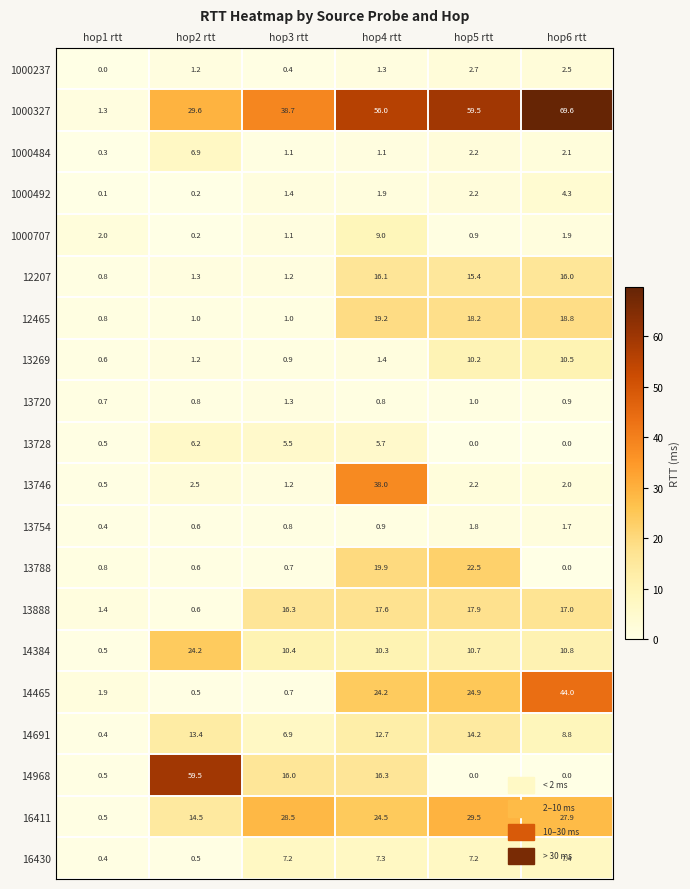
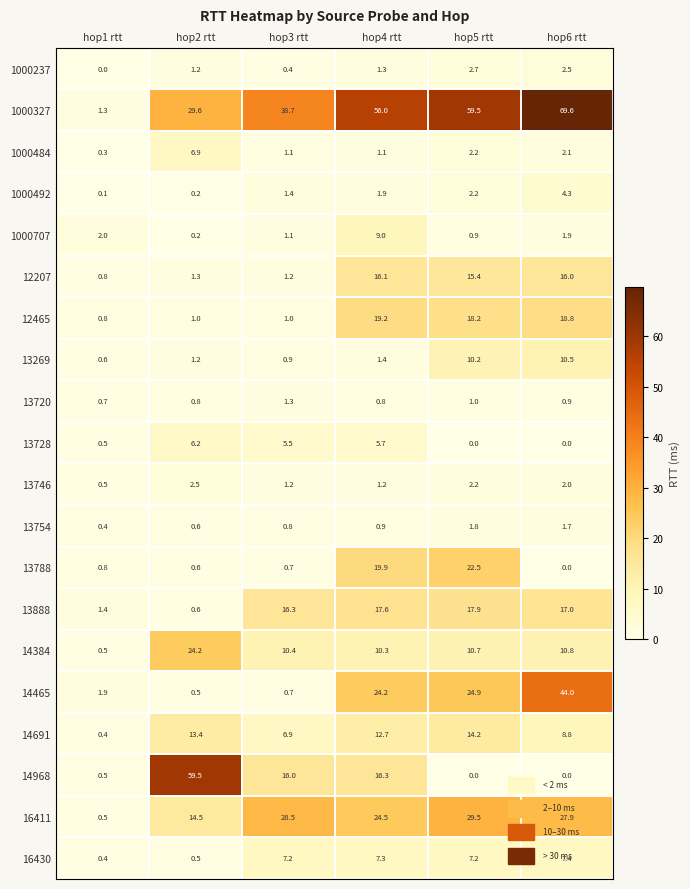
  {
    "1000237": {
      "hop1 rtt": 0.0,
      "hop2 rtt": 1.2,
      "hop3 rtt": 0.4,
      "hop4 rtt": 1.3,
      "hop5 rtt": 2.7,
      "hop6 rtt": 2.5
    },
    "1000327": {
      "hop1 rtt": 1.3,
      "hop2 rtt": 29.6,
      "hop3 rtt": 38.7,
      "hop4 rtt": 56.0,
      "hop5 rtt": 59.5,
      "hop6 rtt": 69.6
    },
    "1000484": {
      "hop1 rtt": 0.3,
      "hop2 rtt": 6.9,
      "hop3 rtt": 1.1,
      "hop4 rtt": 1.1,
      "hop5 rtt": 2.2,
      "hop6 rtt": 2.1
    },
    "1000492": {
      "hop1 rtt": 0.1,
      "hop2 rtt": 0.2,
      "hop3 rtt": 1.4,
      "hop4 rtt": 1.9,
      "hop5 rtt": 2.2,
      "hop6 rtt": 4.3
    },
    "1000707": {
      "hop1 rtt": 2.0,
      "hop2 rtt": 0.2,
      "hop3 rtt": 1.1,
      "hop4 rtt": 9.0,
      "hop5 rtt": 0.9,
      "hop6 rtt": 1.9
    },
    "12207": {
      "hop1 rtt": 0.8,
      "hop2 rtt": 1.3,
      "hop3 rtt": 1.2,
      "hop4 rtt": 16.1,
      "hop5 rtt": 15.4,
      "hop6 rtt": 16.0
    },
    "12465": {
      "hop1 rtt": 0.8,
      "hop2 rtt": 1.0,
      "hop3 rtt": 1.0,
      "hop4 rtt": 19.2,
      "hop5 rtt": 18.2,
      "hop6 rtt": 18.8
    },
    "13269": {
      "hop1 rtt": 0.6,
      "hop2 rtt": 1.2,
      "hop3 rtt": 0.9,
      "hop4 rtt": 1.4,
      "hop5 rtt": 10.2,
      "hop6 rtt": 10.5
    },
    "13720": {
      "hop1 rtt": 0.7,
      "hop2 rtt": 0.8,
      "hop3 rtt": 1.3,
      "hop4 rtt": 0.8,
      "hop5 rtt": 1.0,
      "hop6 rtt": 0.9
    },
    "13728": {
      "hop1 rtt": 0.5,
      "hop2 rtt": 6.2,
      "hop3 rtt": 5.5,
      "hop4 rtt": 5.7,
      "hop5 rtt": 0.0,
      "hop6 rtt": 0.0
    },
    "13746": {
      "hop1 rtt": 0.5,
      "hop2 rtt": 2.5,
      "hop3 rtt": 1.2,
-     "hop4 rtt": 38.0,
+     "hop4 rtt": 1.2,
      "hop5 rtt": 2.2,
      "hop6 rtt": 2.0
    },
    "13754": {
      "hop1 rtt": 0.4,
      "hop2 rtt": 0.6,
      "hop3 rtt": 0.8,
      "hop4 rtt": 0.9,
      "hop5 rtt": 1.8,
      "hop6 rtt": 1.7
    },
    "13788": {
      "hop1 rtt": 0.8,
      "hop2 rtt": 0.6,
      "hop3 rtt": 0.7,
      "hop4 rtt": 19.9,
      "hop5 rtt": 22.5,
      "hop6 rtt": 0.0
    },
    "13888": {
      "hop1 rtt": 1.4,
      "hop2 rtt": 0.6,
      "hop3 rtt": 16.3,
      "hop4 rtt": 17.6,
      "hop5 rtt": 17.9,
      "hop6 rtt": 17.0
    },
    "14384": {
      "hop1 rtt": 0.5,
      "hop2 rtt": 24.2,
      "hop3 rtt": 10.4,
      "hop4 rtt": 10.3,
      "hop5 rtt": 10.7,
      "hop6 rtt": 10.8
    },
    "14465": {
      "hop1 rtt": 1.9,
      "hop2 rtt": 0.5,
      "hop3 rtt": 0.7,
      "hop4 rtt": 24.2,
      "hop5 rtt": 24.9,
      "hop6 rtt": 44.0
    },
    "14691": {
      "hop1 rtt": 0.4,
      "hop2 rtt": 13.4,
      "hop3 rtt": 6.9,
      "hop4 rtt": 12.7,
      "hop5 rtt": 14.2,
      "hop6 rtt": 8.8
    },
    "14968": {
      "hop1 rtt": 0.5,
      "hop2 rtt": 59.5,
      "hop3 rtt": 16.0,
      "hop4 rtt": 16.3,
      "hop5 rtt": 0.0,
      "hop6 rtt": 0.0
    },
    "16411": {
      "hop1 rtt": 0.5,
      "hop2 rtt": 14.5,
      "hop3 rtt": 28.5,
      "hop4 rtt": 24.5,
      "hop5 rtt": 29.5,
      "hop6 rtt": 27.9
    },
    "16430": {
      "hop1 rtt": 0.4,
      "hop2 rtt": 0.5,
      "hop3 rtt": 7.2,
      "hop4 rtt": 7.3,
      "hop5 rtt": 7.2,
      "hop6 rtt": 7.4
    }
  }
